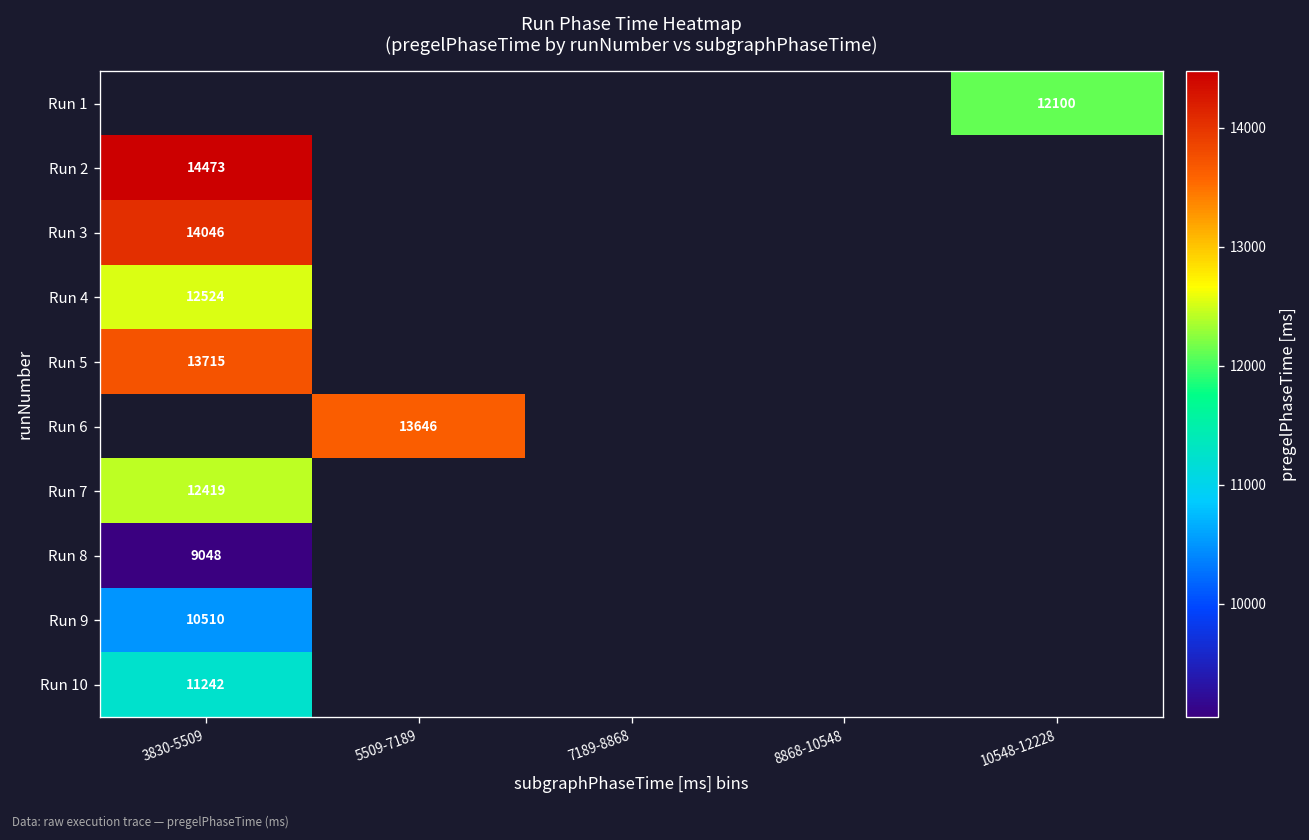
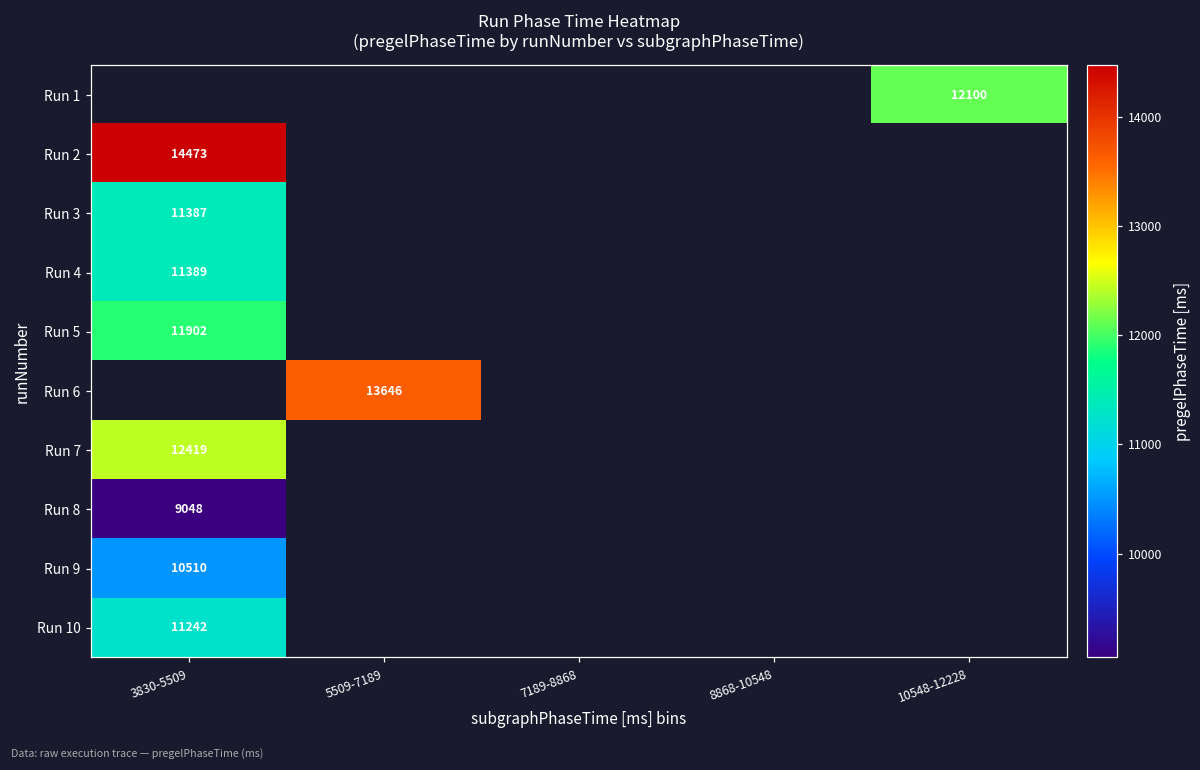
  {
    "Run 1": {
      "10548-12228": 12100
    },
    "Run 2": {
      "3830-5509": 14473
    },
    "Run 3": {
-     "3830-5509": 14046
+     "3830-5509": 11387
    },
    "Run 4": {
-     "3830-5509": 12524
+     "3830-5509": 11389
    },
    "Run 5": {
-     "3830-5509": 13715
+     "3830-5509": 11902
    },
    "Run 6": {
      "5509-7189": 13646
    },
    "Run 7": {
      "3830-5509": 12419
    },
    "Run 8": {
      "3830-5509": 9048
    },
    "Run 9": {
      "3830-5509": 10510
    },
    "Run 10": {
      "3830-5509": 11242
    }
  }
